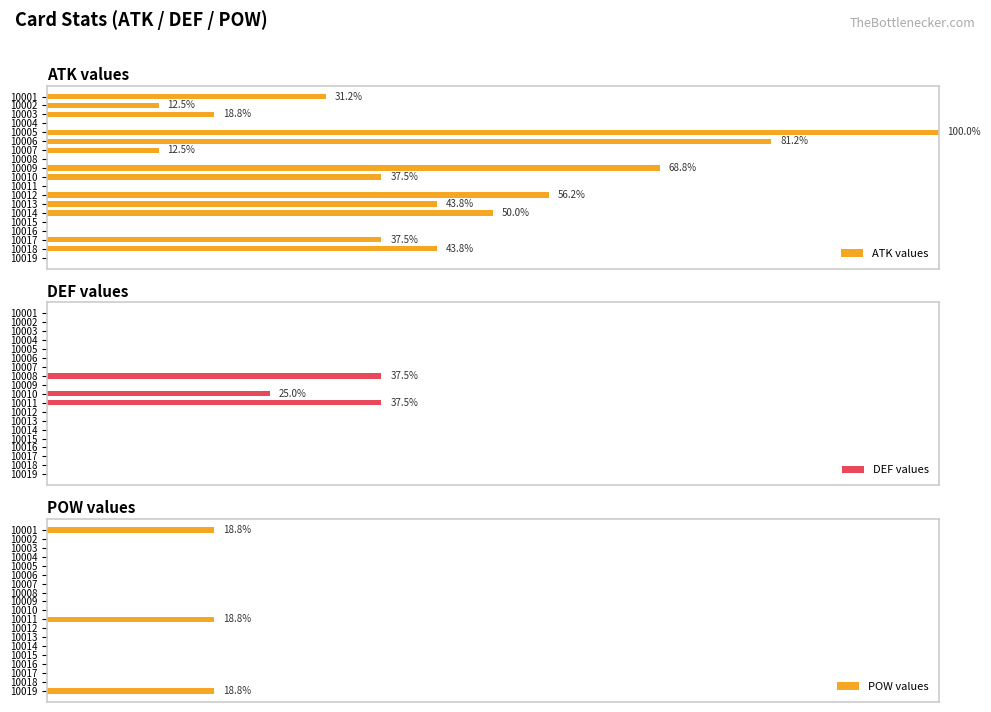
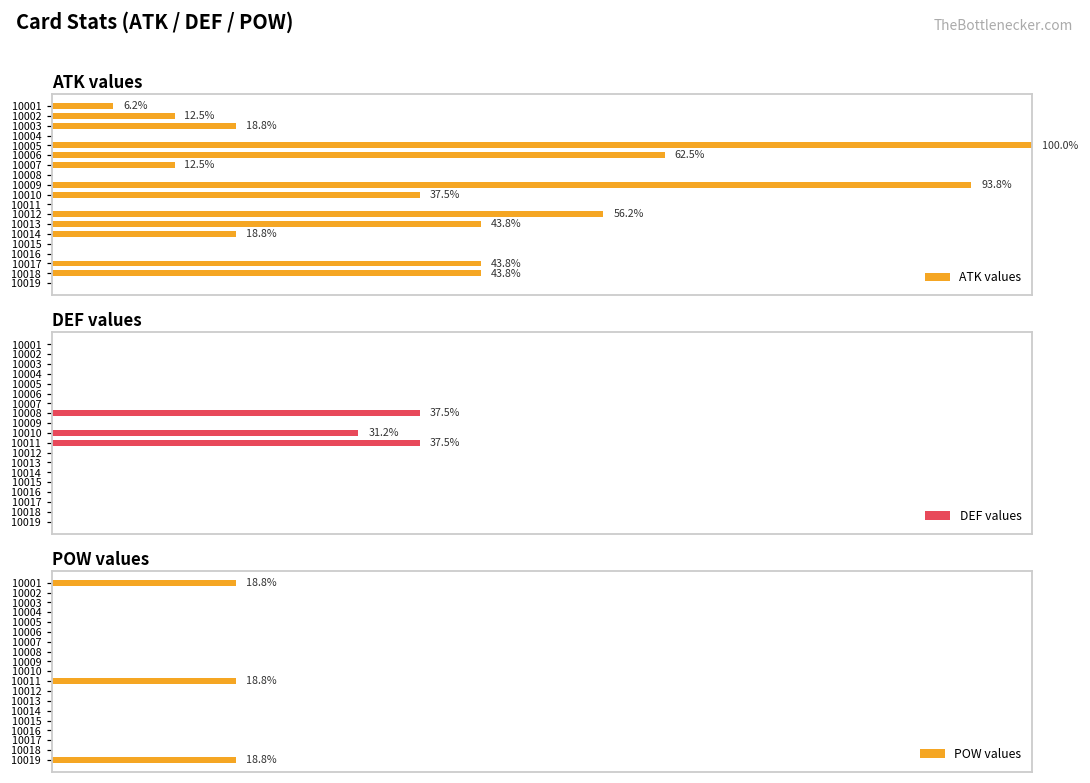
  {
    "ATK values": {
-     "10001": "31.2%",
+     "10001": "6.2%",
      "10002": "12.5%",
      "10003": "18.8%",
      "10005": "100.0%",
-     "10006": "81.2%",
+     "10006": "62.5%",
      "10007": "12.5%",
-     "10009": "68.8%",
+     "10009": "93.8%",
      "10010": "37.5%",
      "10012": "56.2%",
      "10013": "43.8%",
-     "10014": "50.0%",
-     "10017": "37.5%",
+     "10014": "18.8%",
+     "10017": "43.8%",
      "10018": "43.8%"
    },
    "DEF values": {
      "10008": "37.5%",
-     "10010": "25.0%",
+     "10010": "31.2%",
      "10011": "37.5%"
    },
    "POW values": {
      "10001": "18.8%",
      "10011": "18.8%",
      "10019": "18.8%"
    }
  }
